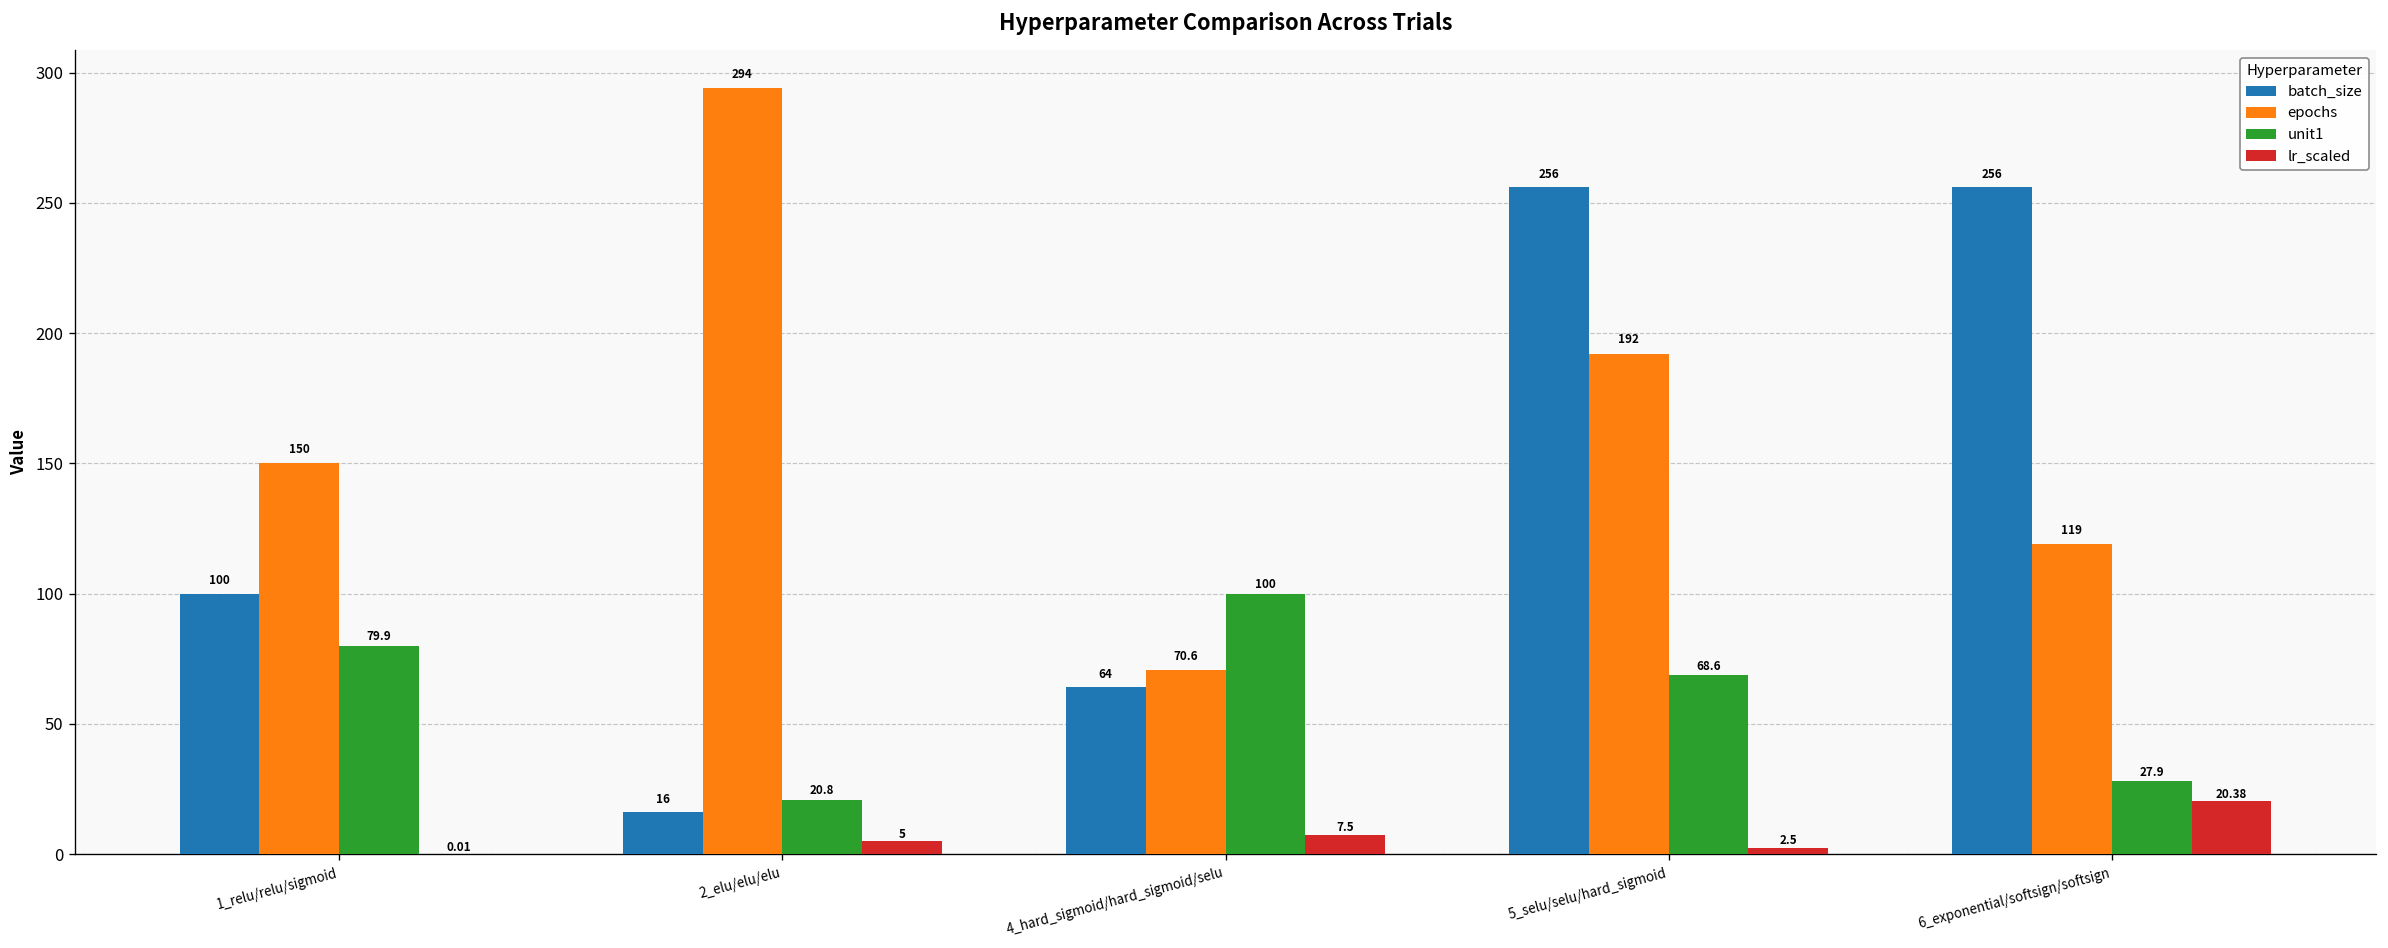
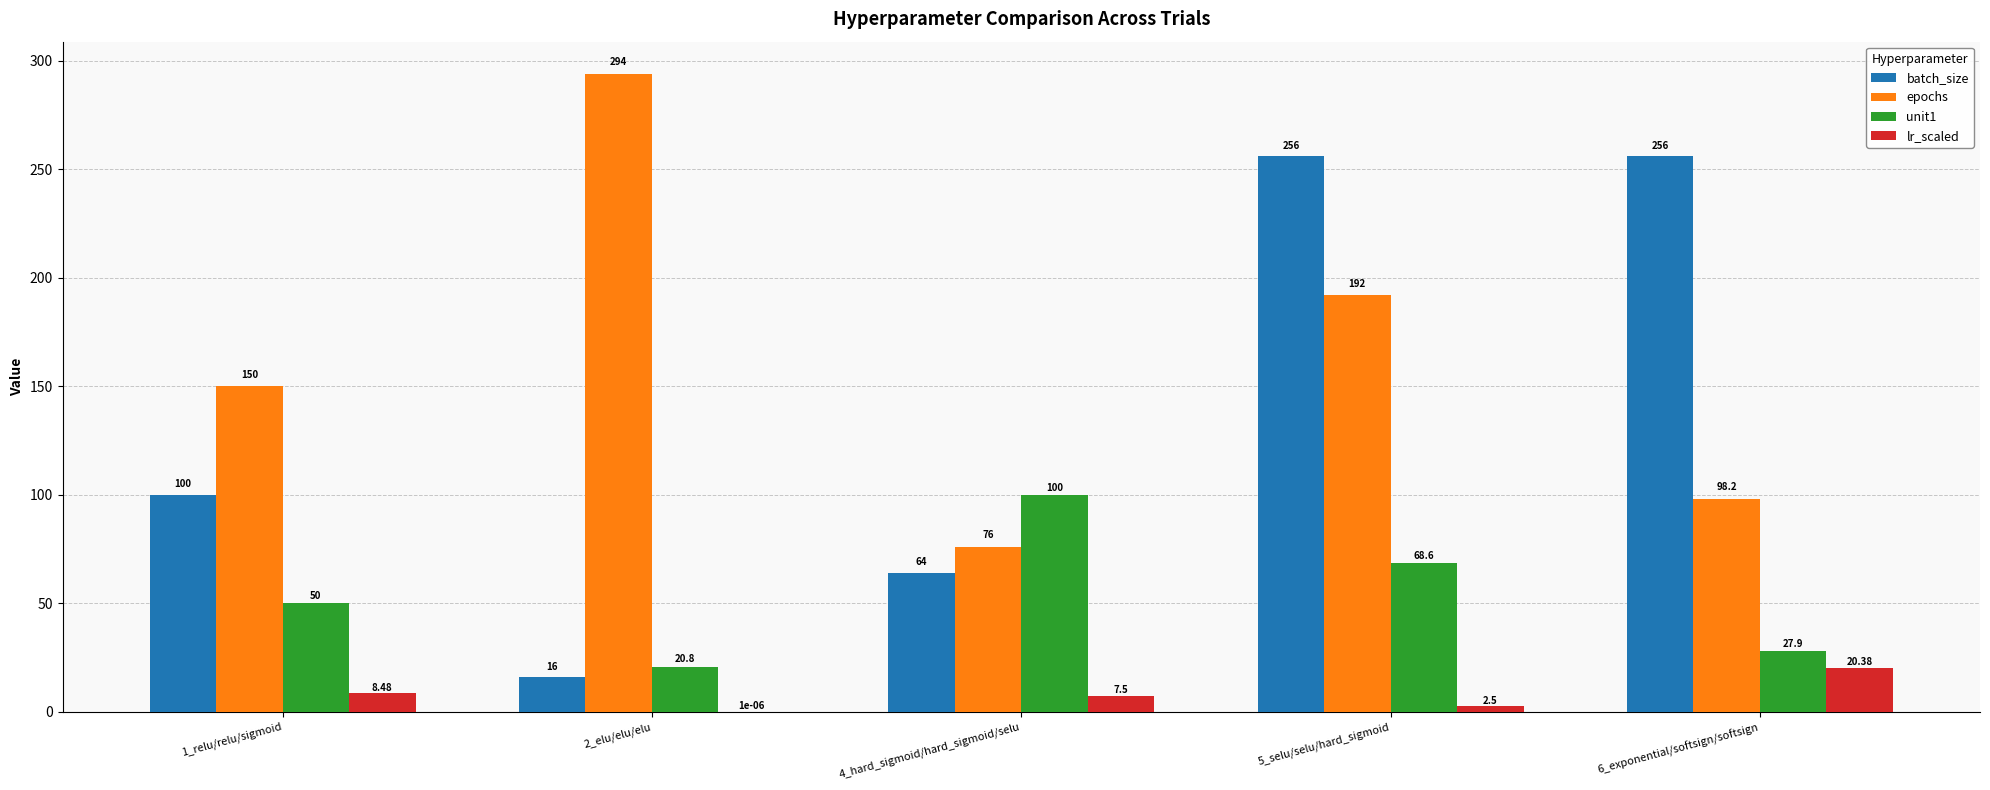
  {
    "batch_size": {
      "1_relu/relu/sigmoid": "100",
      "2_elu/elu/elu": "16",
      "4_hard_sigmoid/hard_sigmoid/selu": "64",
      "5_selu/selu/hard_sigmoid": "256",
      "6_exponential/softsign/softsign": "256"
    },
    "epochs": {
      "1_relu/relu/sigmoid": "150",
      "2_elu/elu/elu": "294",
-     "4_hard_sigmoid/hard_sigmoid/selu": "70.6",
+     "4_hard_sigmoid/hard_sigmoid/selu": "76",
      "5_selu/selu/hard_sigmoid": "192",
-     "6_exponential/softsign/softsign": "119"
+     "6_exponential/softsign/softsign": "98.2"
    },
    "unit1": {
-     "1_relu/relu/sigmoid": "79.9",
+     "1_relu/relu/sigmoid": "50",
      "2_elu/elu/elu": "20.8",
      "4_hard_sigmoid/hard_sigmoid/selu": "100",
      "5_selu/selu/hard_sigmoid": "68.6",
      "6_exponential/softsign/softsign": "27.9"
    },
    "lr_scaled": {
-     "1_relu/relu/sigmoid": "0.01",
-     "2_elu/elu/elu": "5",
+     "1_relu/relu/sigmoid": "8.48",
+     "2_elu/elu/elu": "1e-06",
      "4_hard_sigmoid/hard_sigmoid/selu": "7.5",
      "5_selu/selu/hard_sigmoid": "2.5",
      "6_exponential/softsign/softsign": "20.38"
    }
  }
